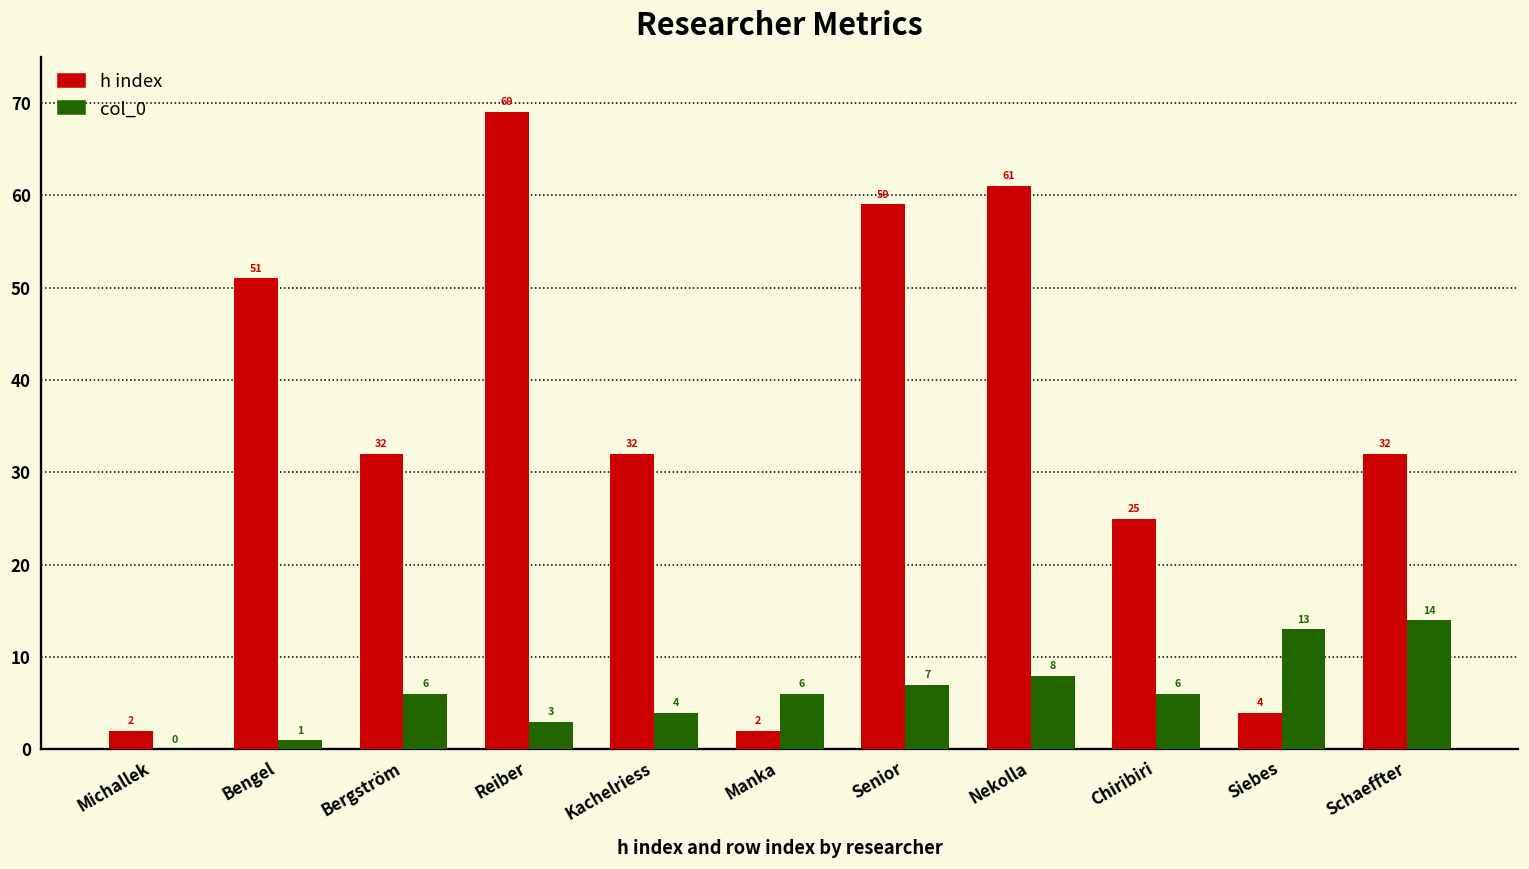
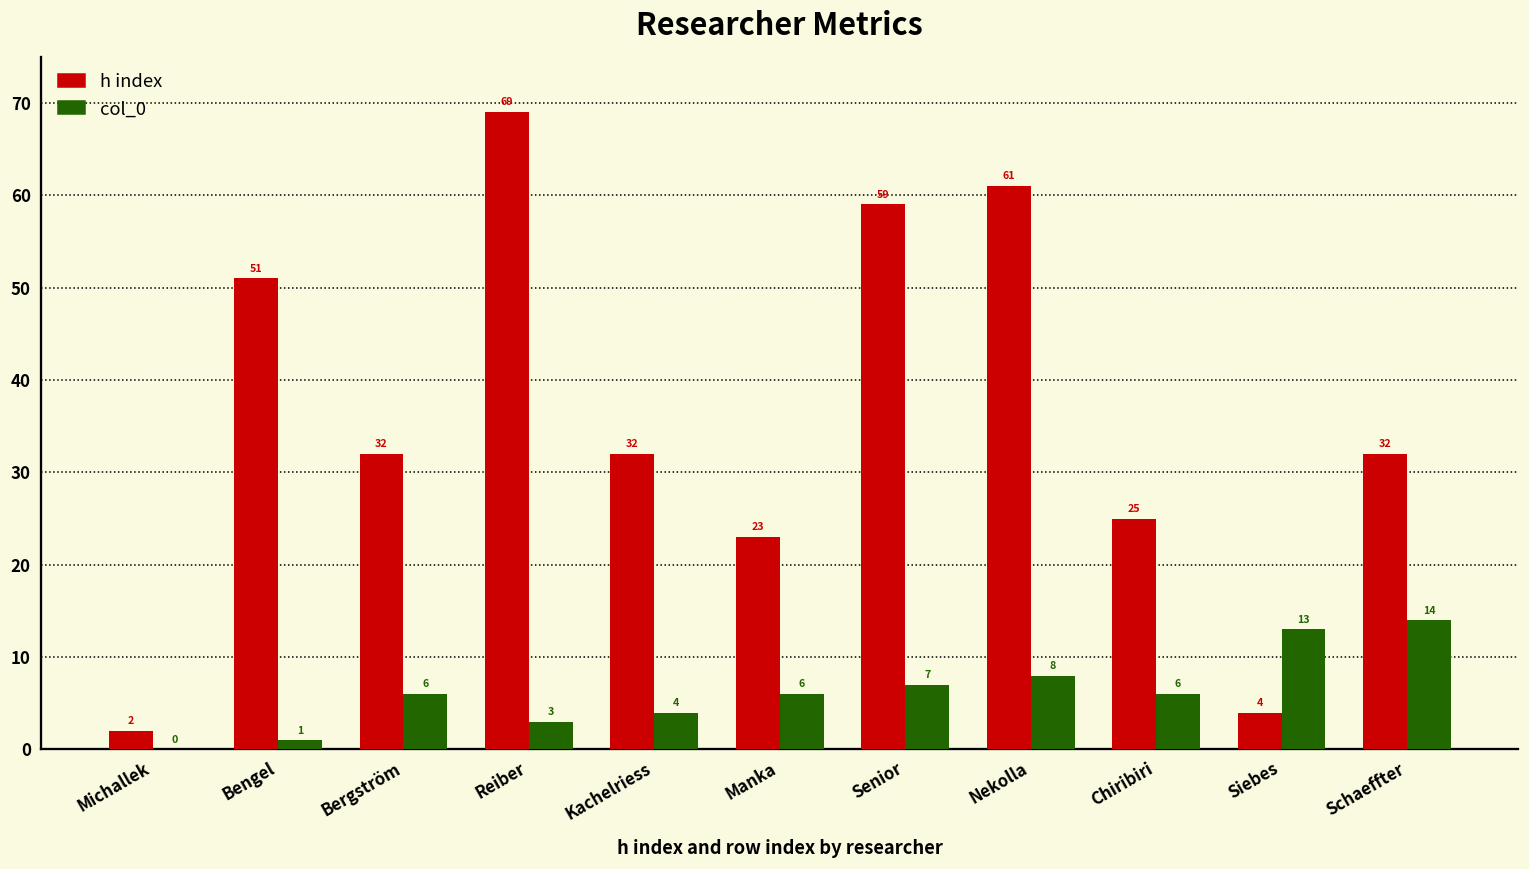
  {
    "h index": {
      "Michallek": 2,
      "Bengel": 51,
      "Bergström": 32,
      "Reiber": 69,
      "Kachelriess": 32,
-     "Manka": 2,
+     "Manka": 23,
      "Senior": 59,
      "Nekolla": 61,
      "Chiribiri": 25,
      "Siebes": 4,
      "Schaeffter": 32
    },
    "col_0": {
      "Michallek": 0,
      "Bengel": 1,
      "Bergström": 6,
      "Reiber": 3,
      "Kachelriess": 4,
      "Manka": 6,
      "Senior": 7,
      "Nekolla": 8,
      "Chiribiri": 6,
      "Siebes": 13,
      "Schaeffter": 14
    }
  }
